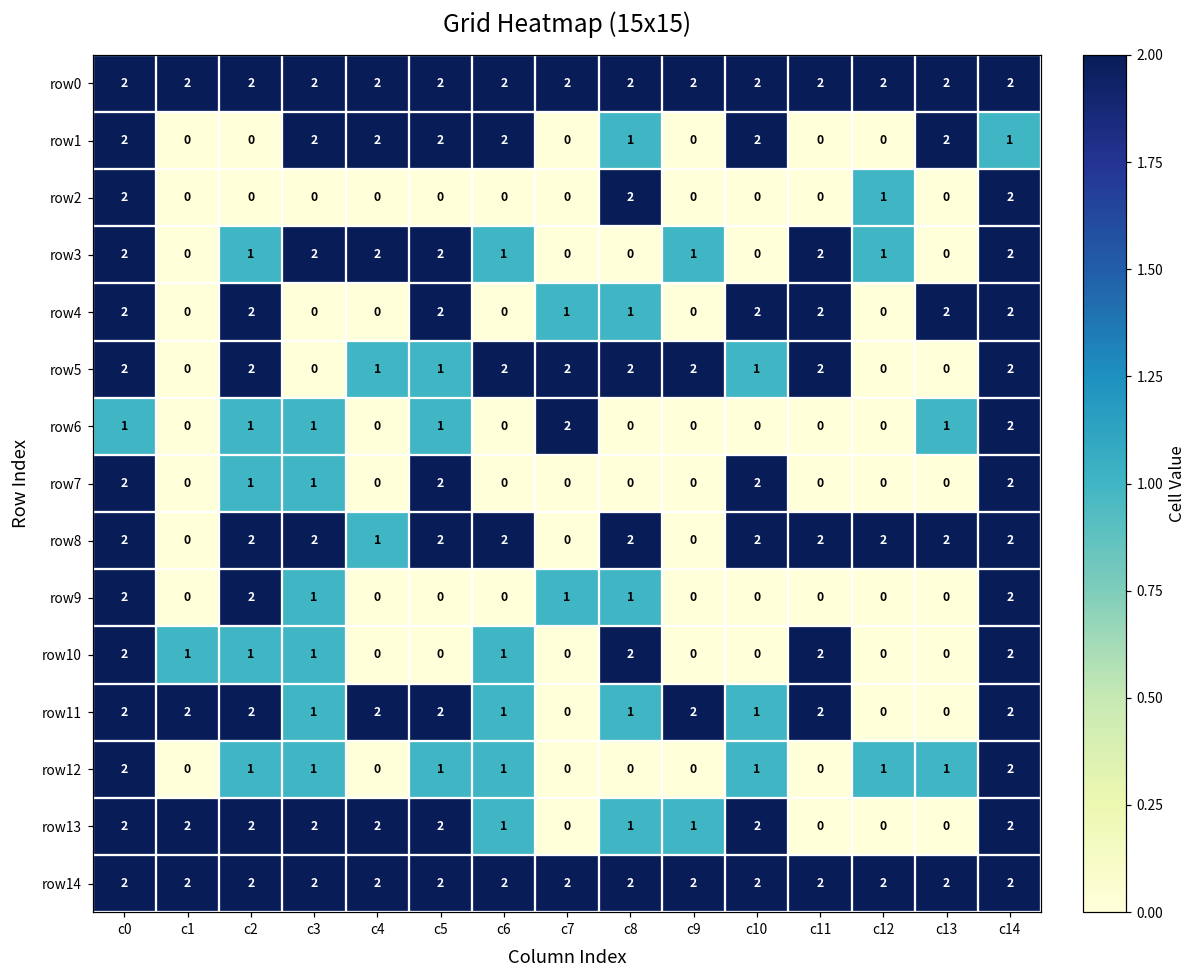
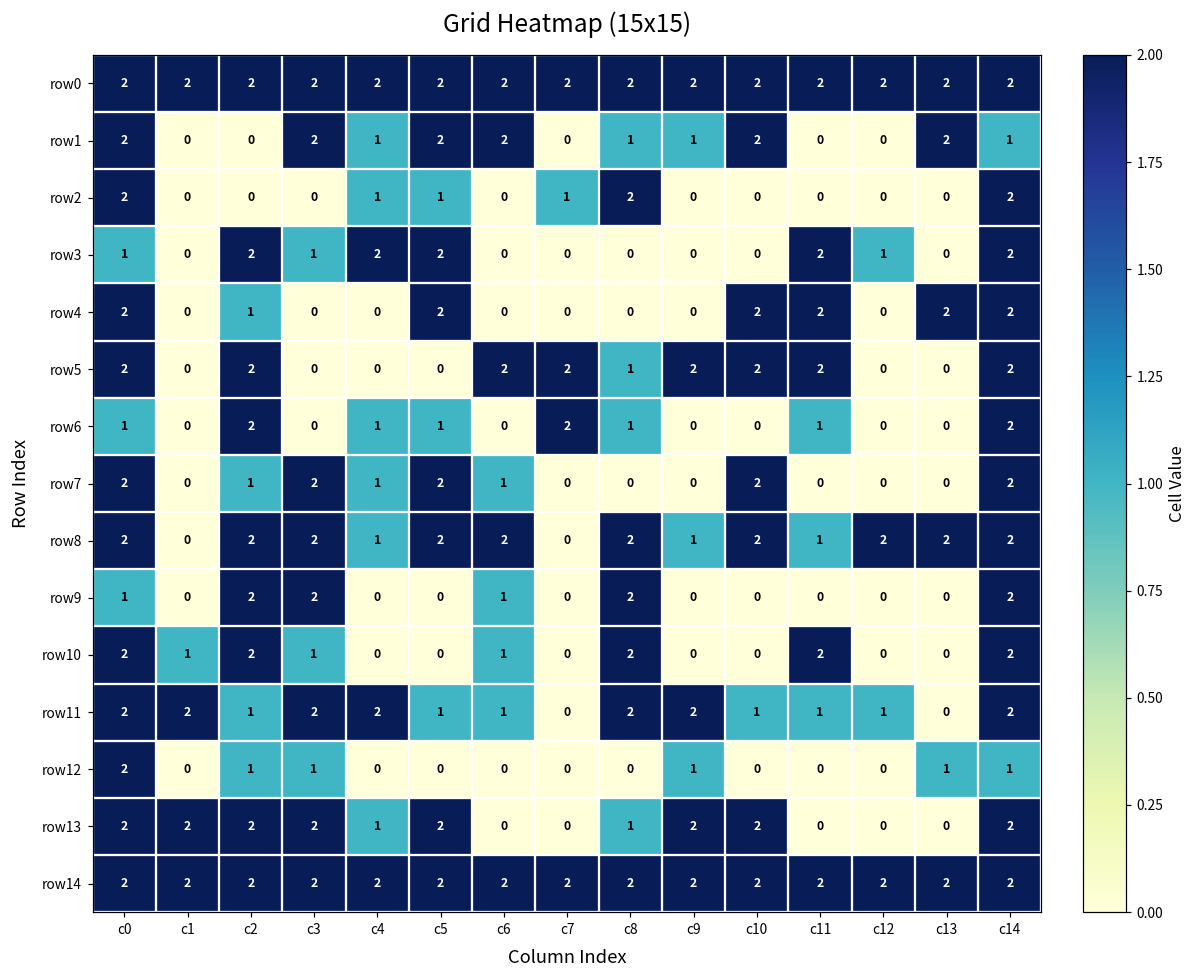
  {
    "row1": {
      "c0": 2,
      "c1": 0,
      "c2": 0,
      "c3": 2,
-     "c4": 2,
+     "c4": 1,
      "c5": 2,
      "c6": 2,
      "c7": 0,
      "c8": 1,
-     "c9": 0,
+     "c9": 1,
      "c10": 2,
      "c11": 0,
      "c12": 0,
      "c13": 2,
      "c14": 1
    },
    "row2": {
      "c0": 2,
      "c1": 0,
      "c2": 0,
      "c3": 0,
-     "c4": 0,
-     "c5": 0,
+     "c4": 1,
+     "c5": 1,
      "c6": 0,
-     "c7": 0,
+     "c7": 1,
      "c8": 2,
      "c9": 0,
      "c10": 0,
      "c11": 0,
-     "c12": 1,
+     "c12": 0,
      "c13": 0,
      "c14": 2
    },
    "row3": {
-     "c0": 2,
+     "c0": 1,
      "c1": 0,
-     "c2": 1,
-     "c3": 2,
+     "c2": 2,
+     "c3": 1,
      "c4": 2,
      "c5": 2,
-     "c6": 1,
+     "c6": 0,
      "c7": 0,
      "c8": 0,
-     "c9": 1,
+     "c9": 0,
      "c10": 0,
      "c11": 2,
      "c12": 1,
      "c13": 0,
      "c14": 2
    },
    "row4": {
      "c0": 2,
      "c1": 0,
-     "c2": 2,
+     "c2": 1,
      "c3": 0,
      "c4": 0,
      "c5": 2,
      "c6": 0,
-     "c7": 1,
-     "c8": 1,
+     "c7": 0,
+     "c8": 0,
      "c9": 0,
      "c10": 2,
      "c11": 2,
      "c12": 0,
      "c13": 2,
      "c14": 2
    },
    "row5": {
      "c0": 2,
      "c1": 0,
      "c2": 2,
      "c3": 0,
-     "c4": 1,
-     "c5": 1,
+     "c4": 0,
+     "c5": 0,
      "c6": 2,
      "c7": 2,
-     "c8": 2,
+     "c8": 1,
      "c9": 2,
-     "c10": 1,
+     "c10": 2,
      "c11": 2,
      "c12": 0,
      "c13": 0,
      "c14": 2
    },
    "row6": {
      "c0": 1,
      "c1": 0,
-     "c2": 1,
-     "c3": 1,
-     "c4": 0,
+     "c2": 2,
+     "c3": 0,
+     "c4": 1,
      "c5": 1,
      "c6": 0,
      "c7": 2,
-     "c8": 0,
+     "c8": 1,
      "c9": 0,
      "c10": 0,
-     "c11": 0,
+     "c11": 1,
      "c12": 0,
-     "c13": 1,
+     "c13": 0,
      "c14": 2
    },
    "row7": {
      "c0": 2,
      "c1": 0,
      "c2": 1,
-     "c3": 1,
-     "c4": 0,
+     "c3": 2,
+     "c4": 1,
      "c5": 2,
-     "c6": 0,
+     "c6": 1,
      "c7": 0,
      "c8": 0,
      "c9": 0,
      "c10": 2,
      "c11": 0,
      "c12": 0,
      "c13": 0,
      "c14": 2
    },
    "row8": {
      "c0": 2,
      "c1": 0,
      "c2": 2,
      "c3": 2,
      "c4": 1,
      "c5": 2,
      "c6": 2,
      "c7": 0,
      "c8": 2,
-     "c9": 0,
+     "c9": 1,
      "c10": 2,
-     "c11": 2,
+     "c11": 1,
      "c12": 2,
      "c13": 2,
      "c14": 2
    },
    "row9": {
-     "c0": 2,
+     "c0": 1,
      "c1": 0,
      "c2": 2,
-     "c3": 1,
+     "c3": 2,
      "c4": 0,
      "c5": 0,
-     "c6": 0,
-     "c7": 1,
-     "c8": 1,
+     "c6": 1,
+     "c7": 0,
+     "c8": 2,
      "c9": 0,
      "c10": 0,
      "c11": 0,
      "c12": 0,
      "c13": 0,
      "c14": 2
    },
    "row10": {
      "c0": 2,
      "c1": 1,
-     "c2": 1,
+     "c2": 2,
      "c3": 1,
      "c4": 0,
      "c5": 0,
      "c6": 1,
      "c7": 0,
      "c8": 2,
      "c9": 0,
      "c10": 0,
      "c11": 2,
      "c12": 0,
      "c13": 0,
      "c14": 2
    },
    "row11": {
      "c0": 2,
      "c1": 2,
-     "c2": 2,
-     "c3": 1,
+     "c2": 1,
+     "c3": 2,
      "c4": 2,
-     "c5": 2,
+     "c5": 1,
      "c6": 1,
      "c7": 0,
-     "c8": 1,
+     "c8": 2,
      "c9": 2,
      "c10": 1,
-     "c11": 2,
-     "c12": 0,
+     "c11": 1,
+     "c12": 1,
      "c13": 0,
      "c14": 2
    },
    "row12": {
      "c0": 2,
      "c1": 0,
      "c2": 1,
      "c3": 1,
      "c4": 0,
-     "c5": 1,
-     "c6": 1,
+     "c5": 0,
+     "c6": 0,
      "c7": 0,
      "c8": 0,
-     "c9": 0,
-     "c10": 1,
+     "c9": 1,
+     "c10": 0,
      "c11": 0,
-     "c12": 1,
+     "c12": 0,
      "c13": 1,
-     "c14": 2
+     "c14": 1
    },
    "row13": {
      "c0": 2,
      "c1": 2,
      "c2": 2,
      "c3": 2,
-     "c4": 2,
+     "c4": 1,
      "c5": 2,
-     "c6": 1,
+     "c6": 0,
      "c7": 0,
      "c8": 1,
-     "c9": 1,
+     "c9": 2,
      "c10": 2,
      "c11": 0,
      "c12": 0,
      "c13": 0,
      "c14": 2
    }
  }
